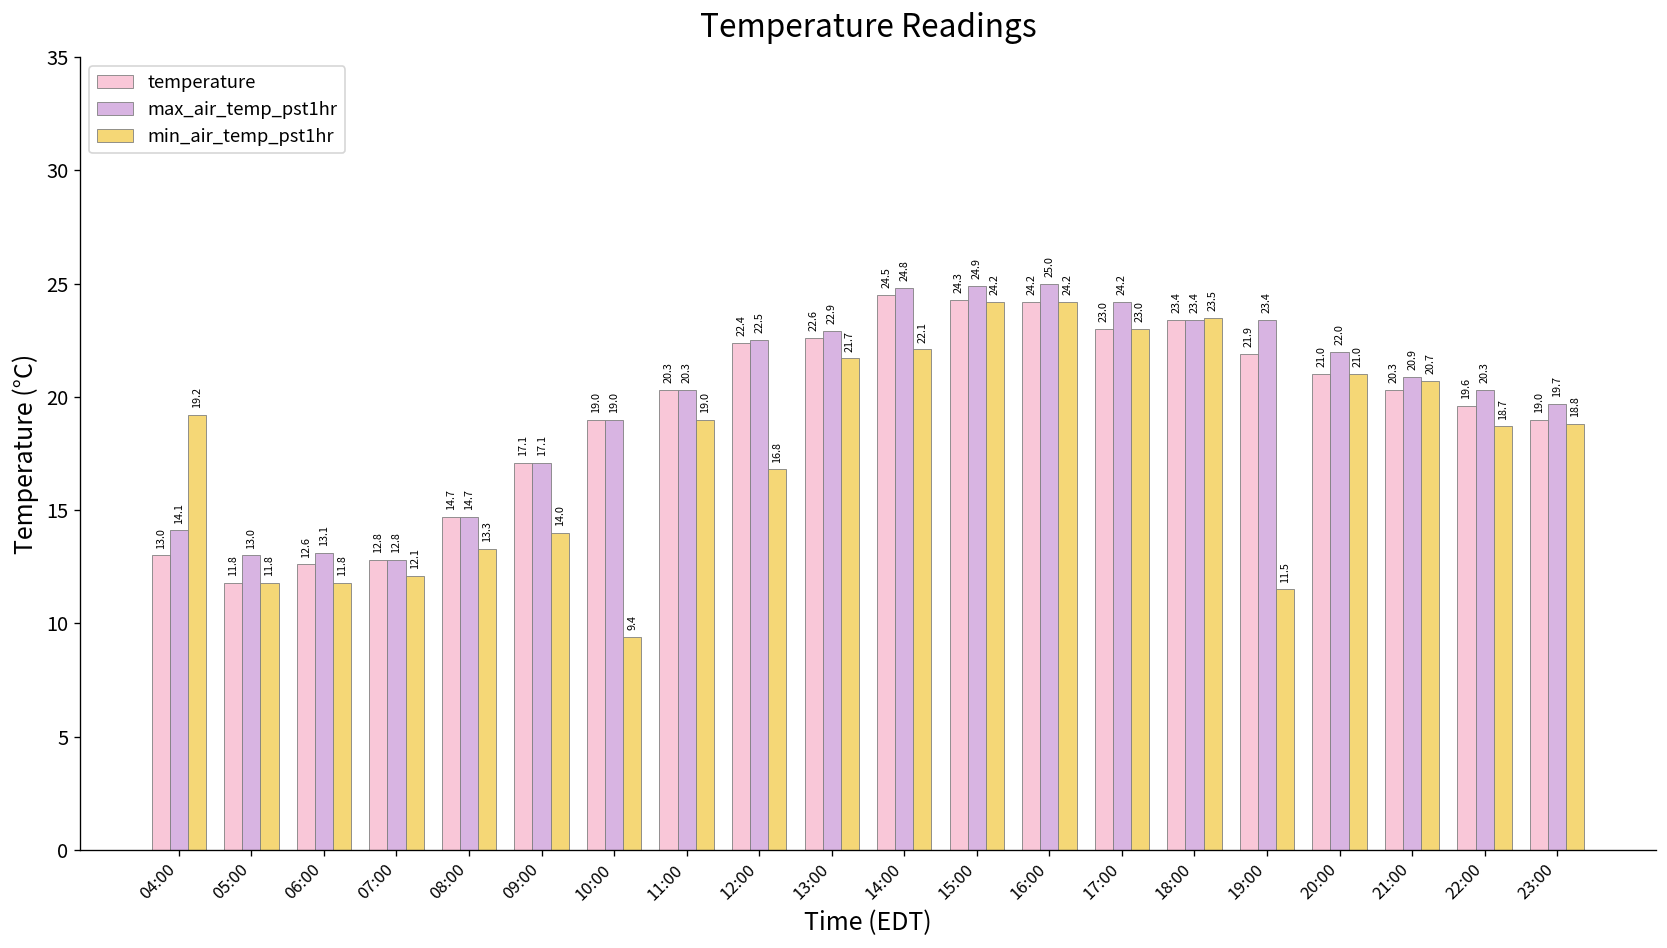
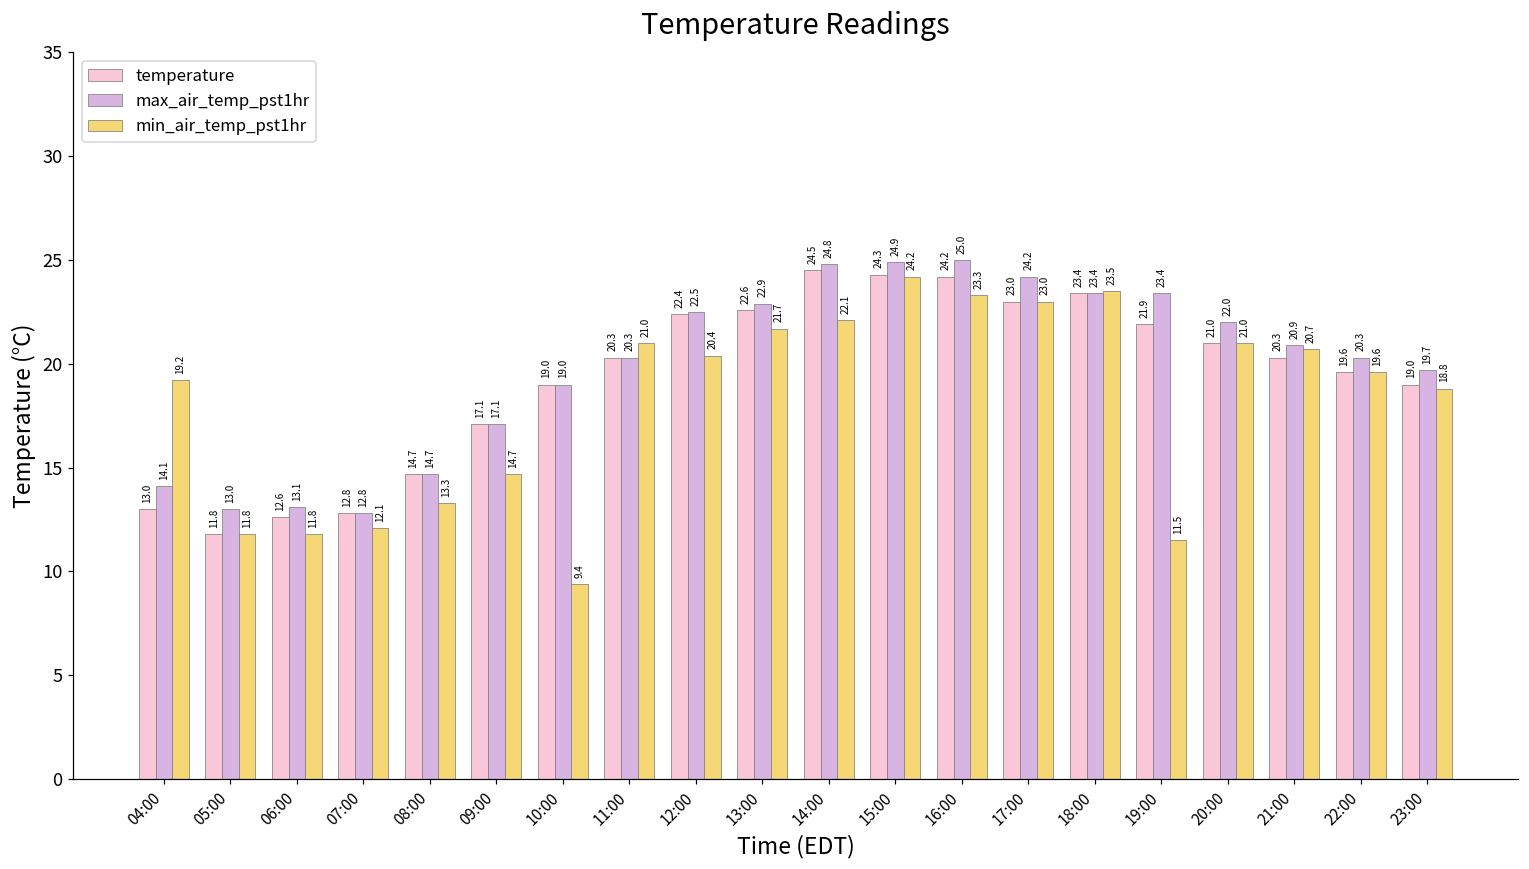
  {
    "min_air_temp_pst1hr": {
      "04:00": 19.2,
      "05:00": 11.8,
      "06:00": 11.8,
      "07:00": 12.1,
      "08:00": 13.3,
-     "09:00": 14.0,
+     "09:00": 14.7,
      "10:00": 9.4,
-     "11:00": 19.0,
-     "12:00": 16.8,
+     "11:00": 21.0,
+     "12:00": 20.4,
      "13:00": 21.7,
      "14:00": 22.1,
      "15:00": 24.2,
-     "16:00": 24.2,
+     "16:00": 23.3,
      "17:00": 23.0,
      "18:00": 23.5,
      "19:00": 11.5,
      "20:00": 21.0,
      "21:00": 20.7,
-     "22:00": 18.7,
+     "22:00": 19.6,
      "23:00": 18.8
    }
  }
